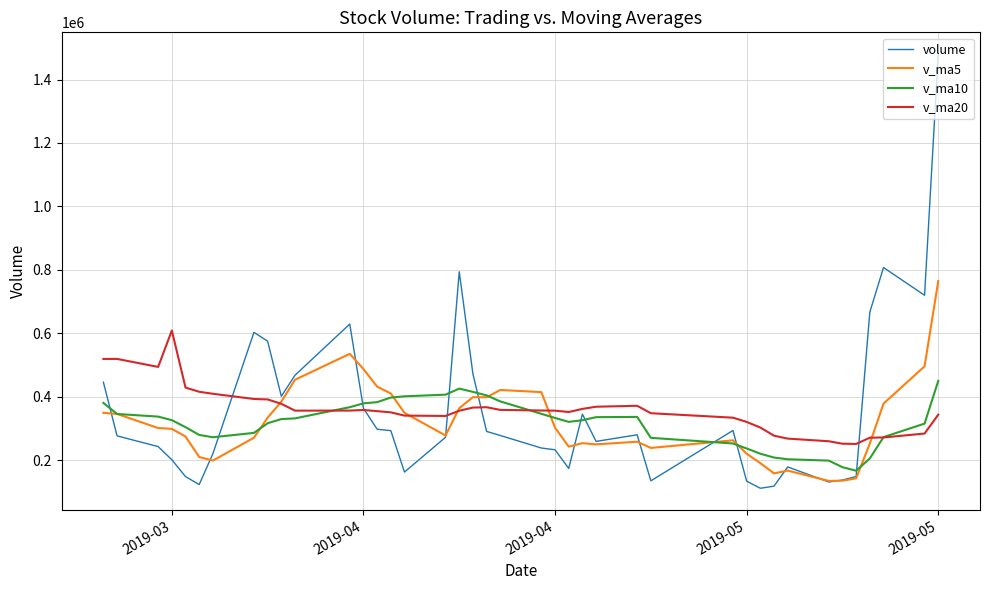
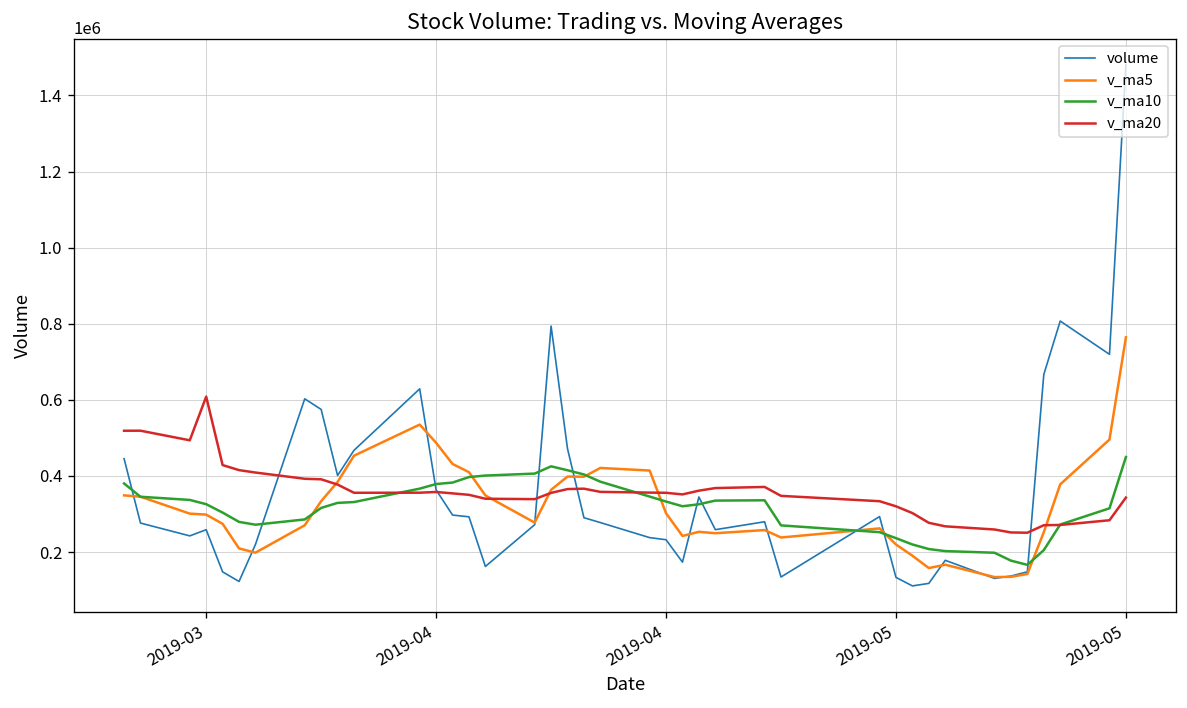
  {
    "volume": {
-     "2019-03": 200000
+     "2019-03": 260000
    },
    "v_ma5": {
      "2019-03": 300000
    },
    "v_ma10": {
      "2019-03": 330000
    },
    "v_ma20": {
      "2019-03": 610000
    }
  }
